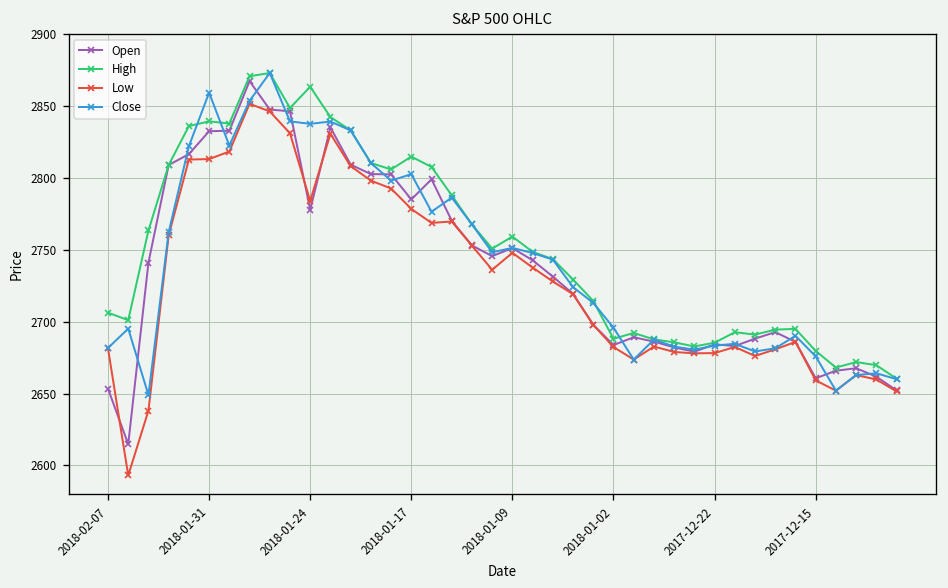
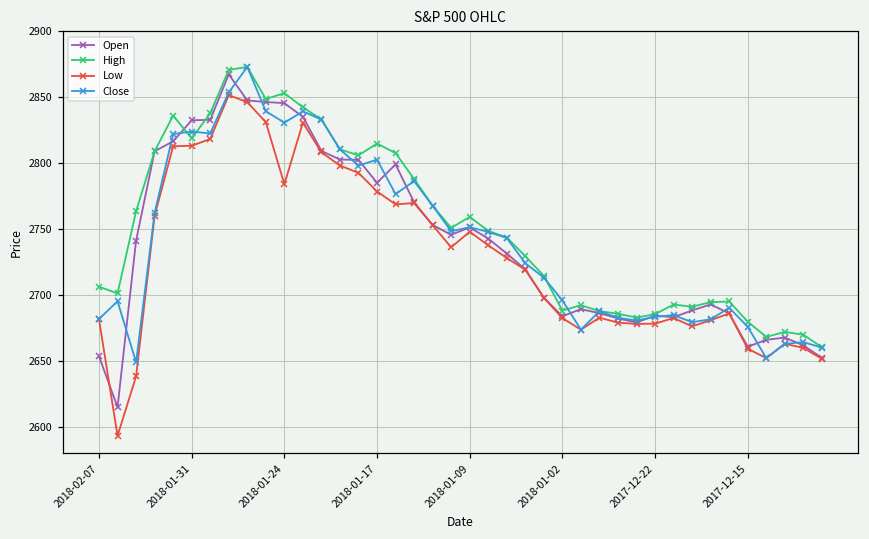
  {
    "Open": {
      "2018-02-07": 2653,
      "2018-01-31": 2832,
-     "2018-01-24": 2778,
+     "2018-01-24": 2845,
      "2018-01-17": 2785
    },
    "High": {
      "2018-02-07": 2706,
-     "2018-01-31": 2839,
-     "2018-01-24": 2863,
+     "2018-01-31": 2819,
+     "2018-01-24": 2853,
      "2018-01-17": 2815,
      "2018-01-09": 2759,
      "2018-01-02": 2688,
      "2017-12-15": 2680
    },
    "Low": {
      "2018-01-31": 2813,
      "2018-01-24": 2784,
      "2018-01-17": 2778,
      "2018-01-09": 2748,
      "2017-12-22": 2678
    },
    "Close": {
-     "2018-01-31": 2859,
-     "2018-01-24": 2838,
+     "2018-01-31": 2824,
+     "2018-01-24": 2831,
      "2018-01-17": 2803,
      "2018-01-02": 2696,
      "2017-12-15": 2676
    }
  }
